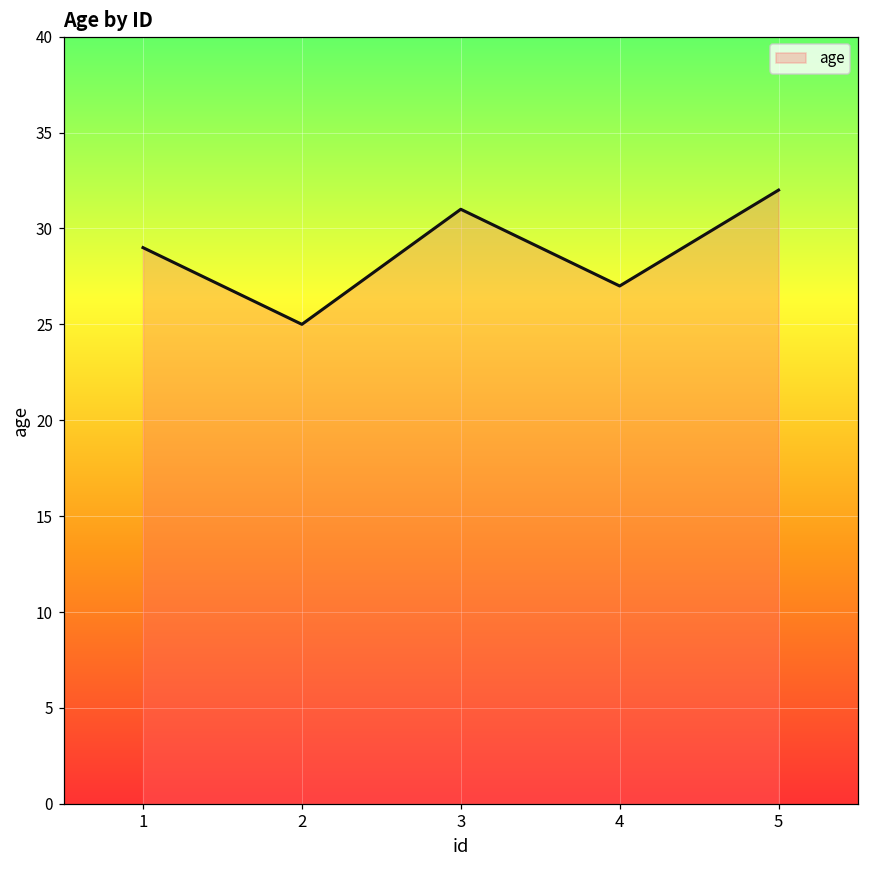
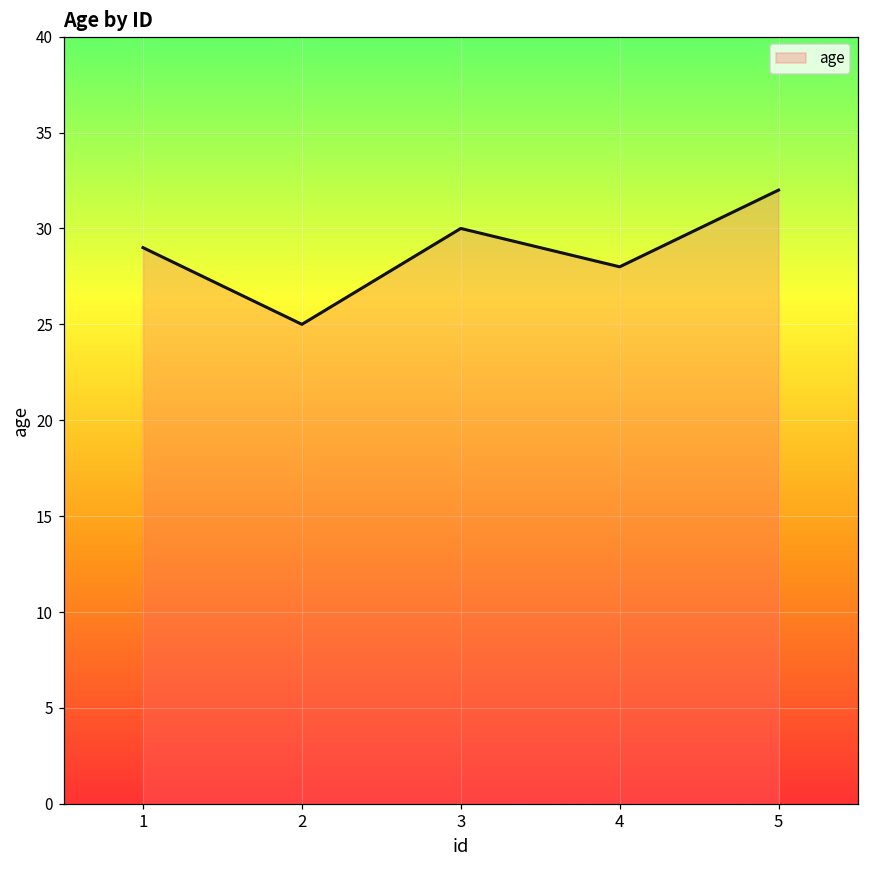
  {
    "1": 29,
    "2": 25,
-   "3": 31,
-   "4": 27,
+   "3": 30,
+   "4": 28,
    "5": 32
  }
